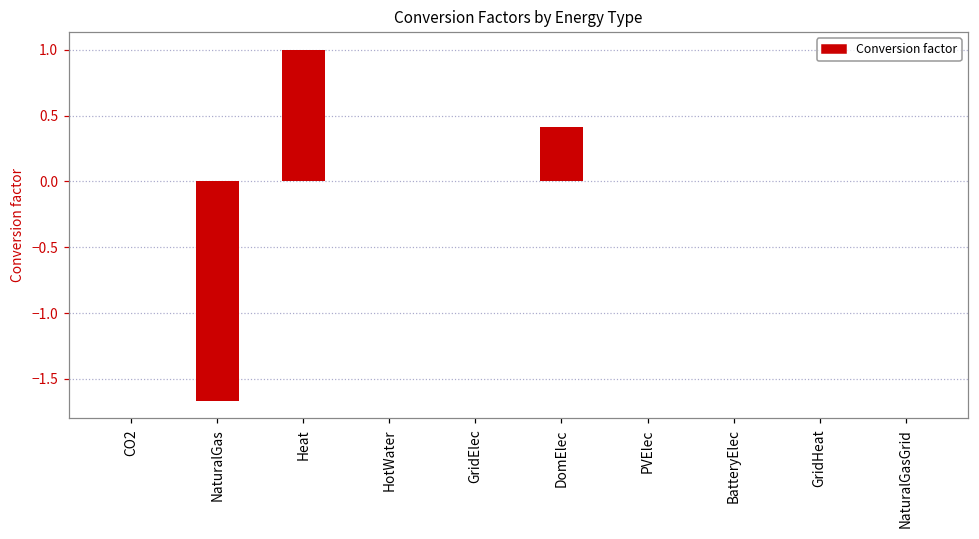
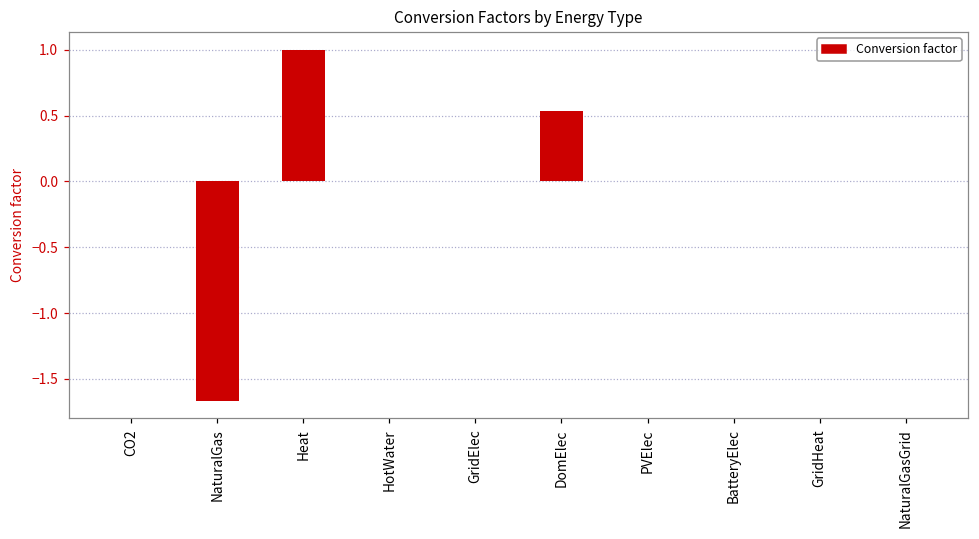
  {
    "CO2": 0.00,
    "NaturalGas": -1.67,
    "Heat": 1.00,
    "HotWater": 0.00,
    "GridElec": 0.00,
-   "DomElec": 0.42,
+   "DomElec": 0.54,
    "PVElec": 0.00,
    "BatteryElec": 0.00,
    "GridHeat": 0.00,
    "NaturalGasGrid": 0.00
  }
